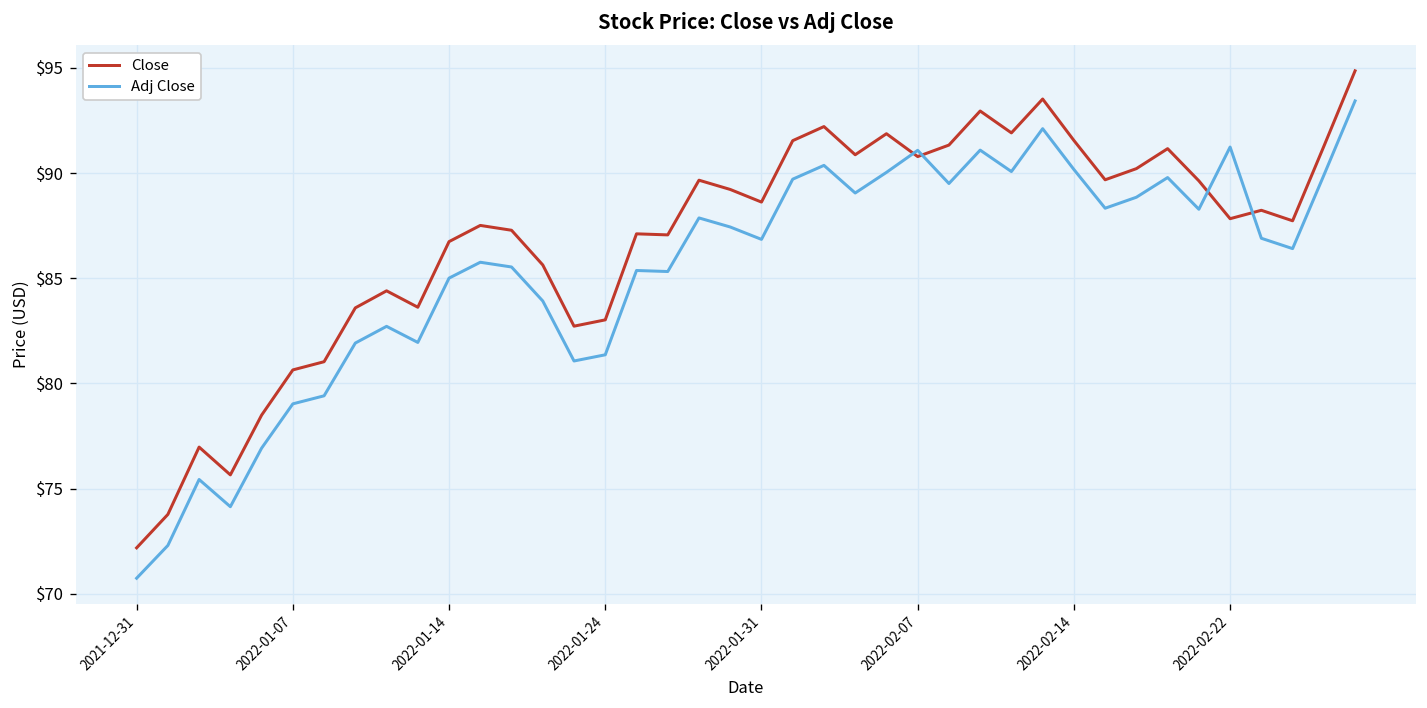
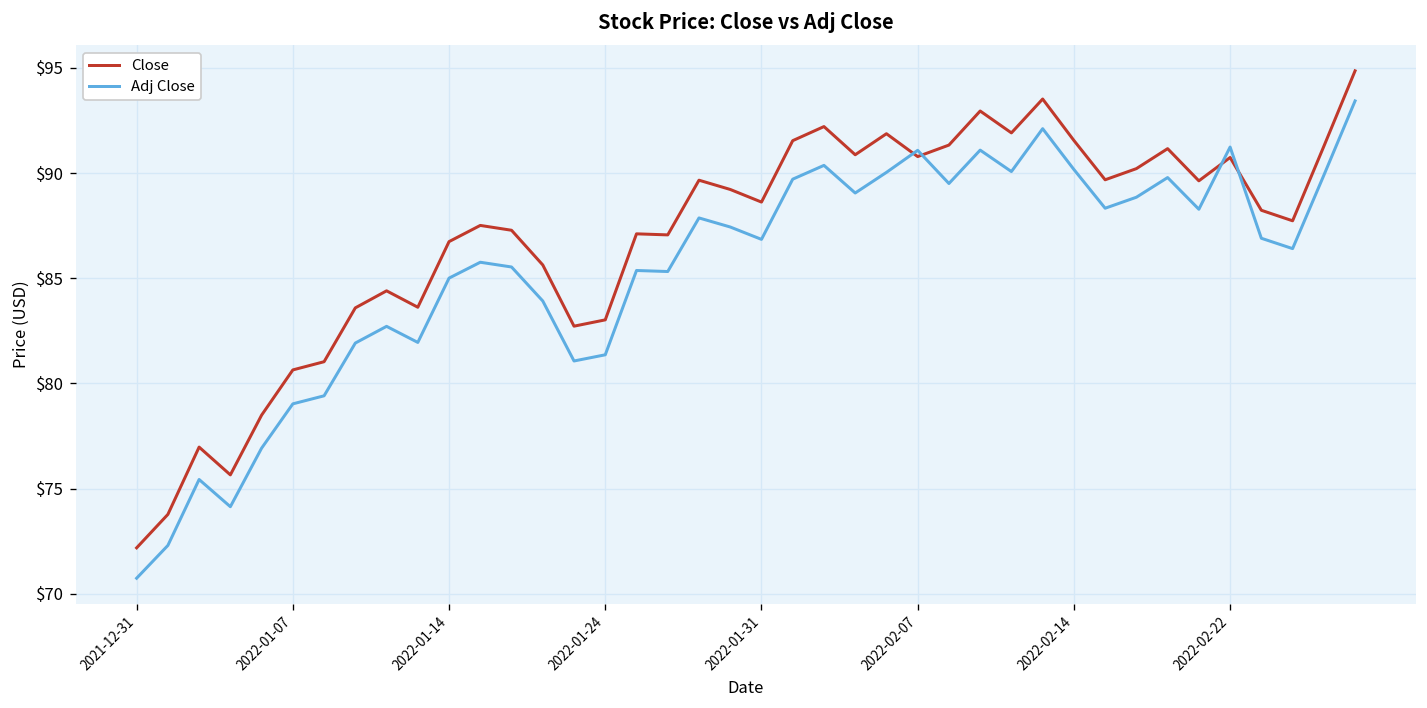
  {
    "Close": {
      "2021-12-31": "$72.2",
      "2022-01-07": "$80.6",
      "2022-01-14": "$86.7",
      "2022-01-24": "$83.0",
      "2022-01-31": "$88.6",
      "2022-02-07": "$90.8",
      "2022-02-14": "$91.6",
-     "2022-02-22": "$87.8"
+     "2022-02-22": "$90.7"
    },
    "Adj Close": {
      "2021-12-31": "$70.7",
      "2022-01-07": "$79.0",
      "2022-01-14": "$85.0",
      "2022-01-24": "$81.4",
      "2022-01-31": "$86.8",
      "2022-02-07": "$91.1",
      "2022-02-14": "$90.2",
      "2022-02-22": "$91.2"
    }
  }
